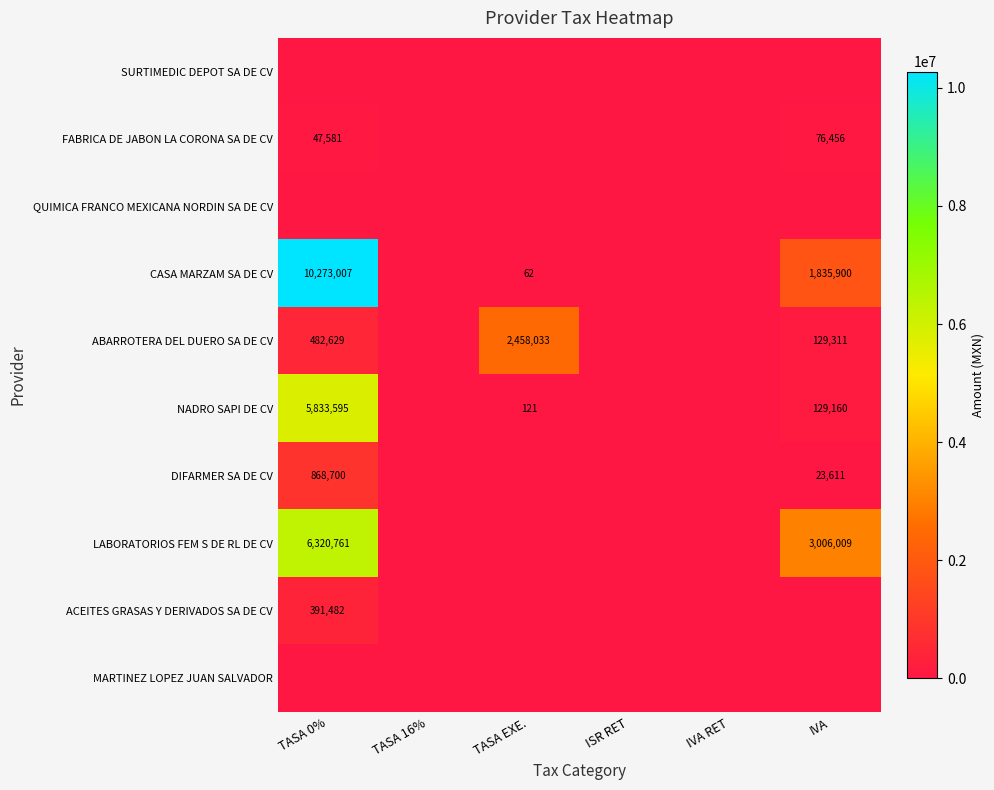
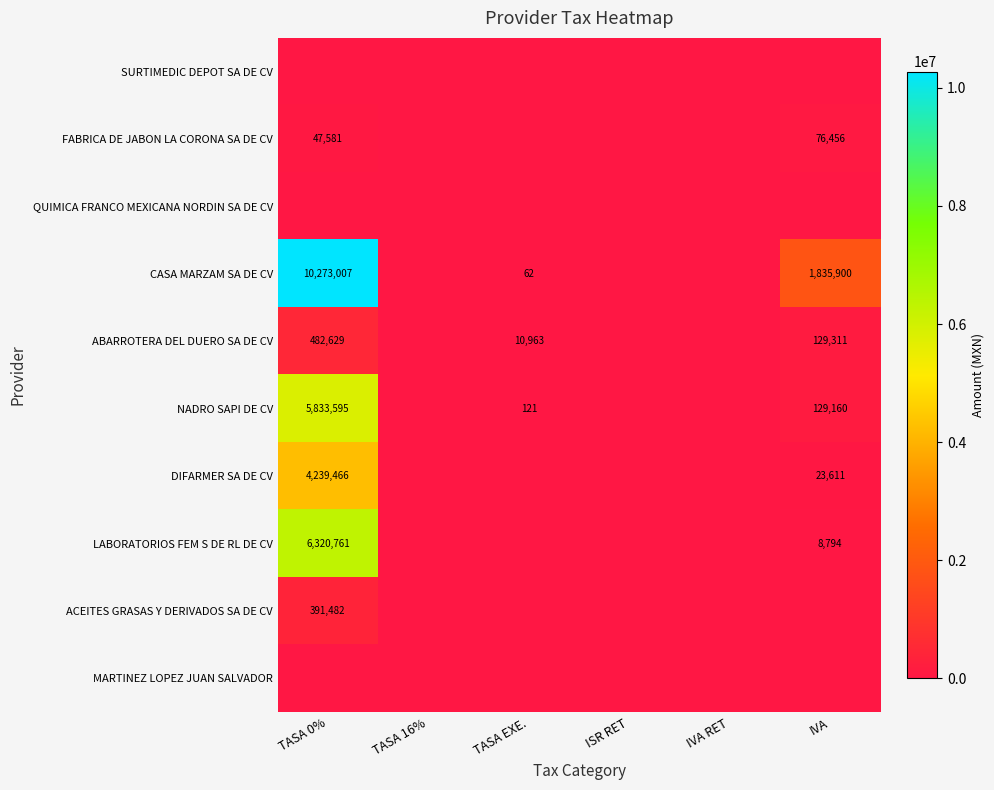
  {
    "FABRICA DE JABON LA CORONA SA DE CV": {
      "TASA 0%": "47,581",
      "IVA": "76,456"
    },
    "CASA MARZAM SA DE CV": {
      "TASA 0%": "10,273,007",
      "TASA EXE.": "62",
      "IVA": "1,835,900"
    },
    "ABARROTERA DEL DUERO SA DE CV": {
      "TASA 0%": "482,629",
-     "TASA EXE.": "2,458,033",
+     "TASA EXE.": "10,963",
      "IVA": "129,311"
    },
    "NADRO SAPI DE CV": {
      "TASA 0%": "5,833,595",
      "TASA EXE.": "121",
      "IVA": "129,160"
    },
    "DIFARMER SA DE CV": {
-     "TASA 0%": "868,700",
+     "TASA 0%": "4,239,466",
      "IVA": "23,611"
    },
    "LABORATORIOS FEM S DE RL DE CV": {
      "TASA 0%": "6,320,761",
-     "IVA": "3,006,009"
+     "IVA": "8,794"
    },
    "ACEITES GRASAS Y DERIVADOS SA DE CV": {
      "TASA 0%": "391,482"
    }
  }
